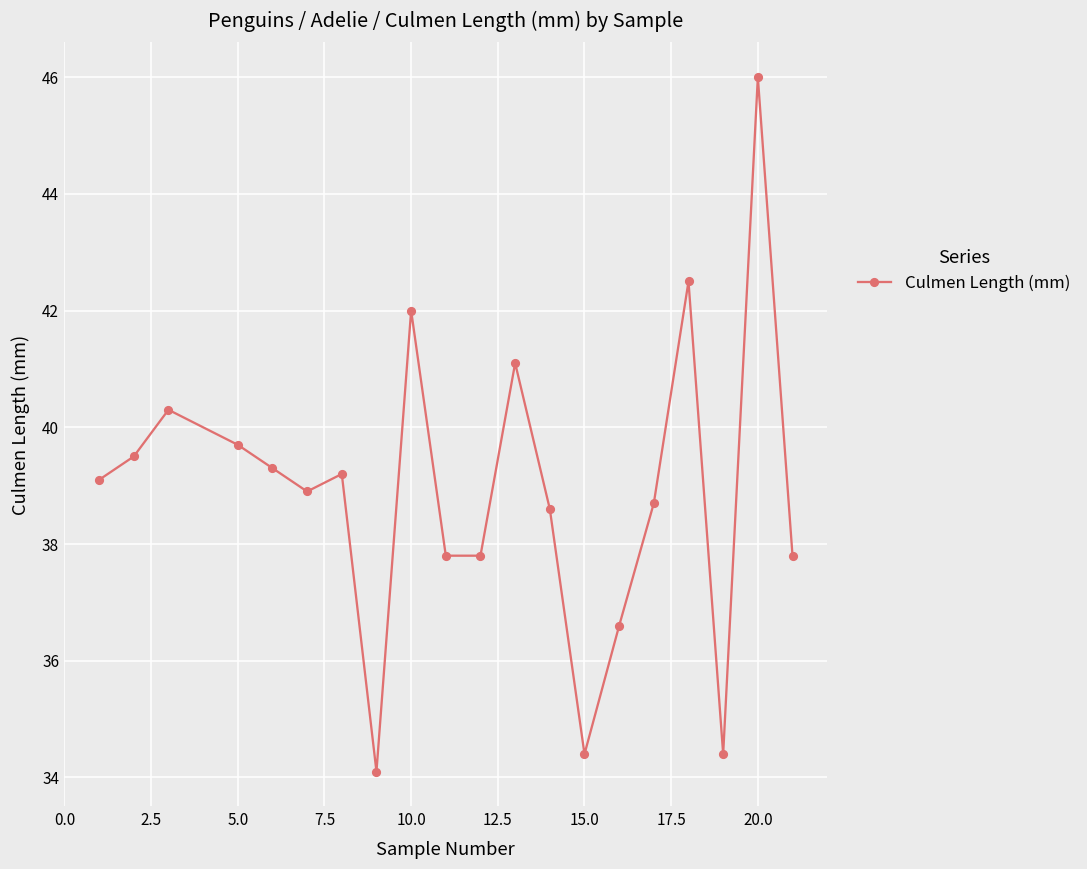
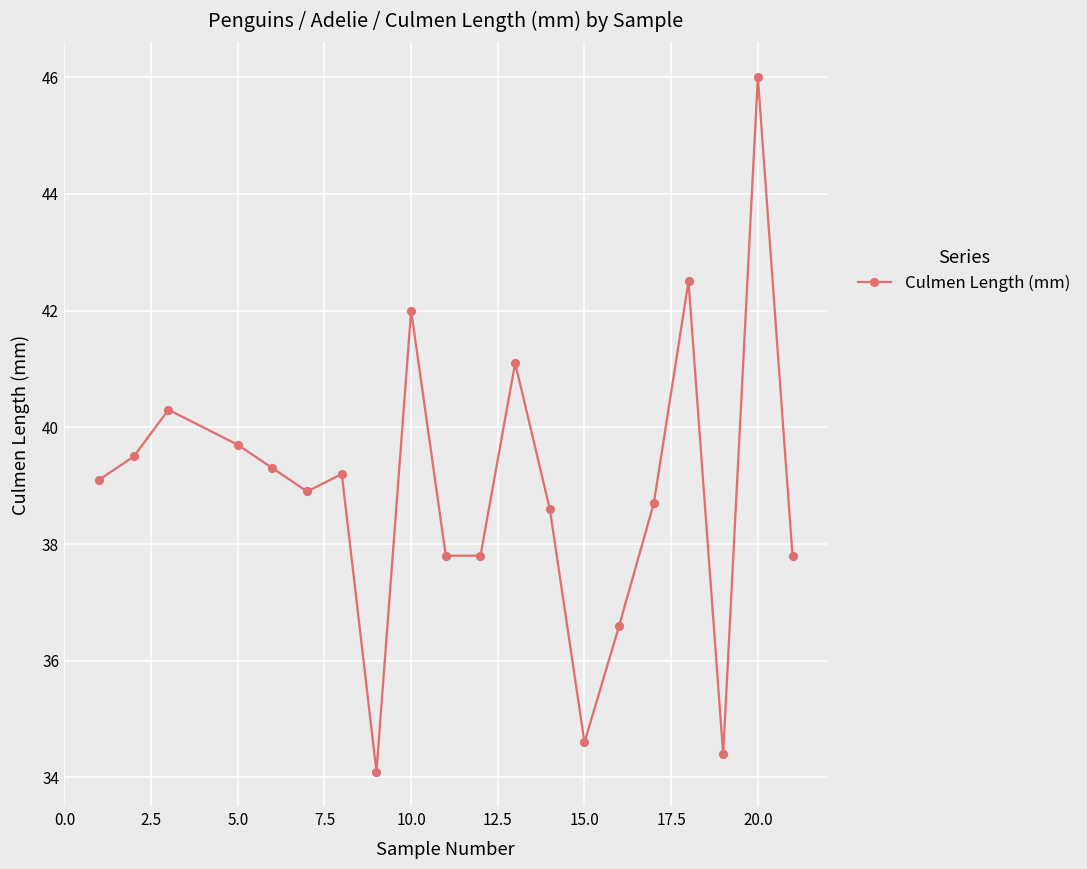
  {
    "5.0": 39.7,
    "10.0": 42.0,
-   "15.0": 34.4,
+   "15.0": 34.6,
    "20.0": 46.0
  }
